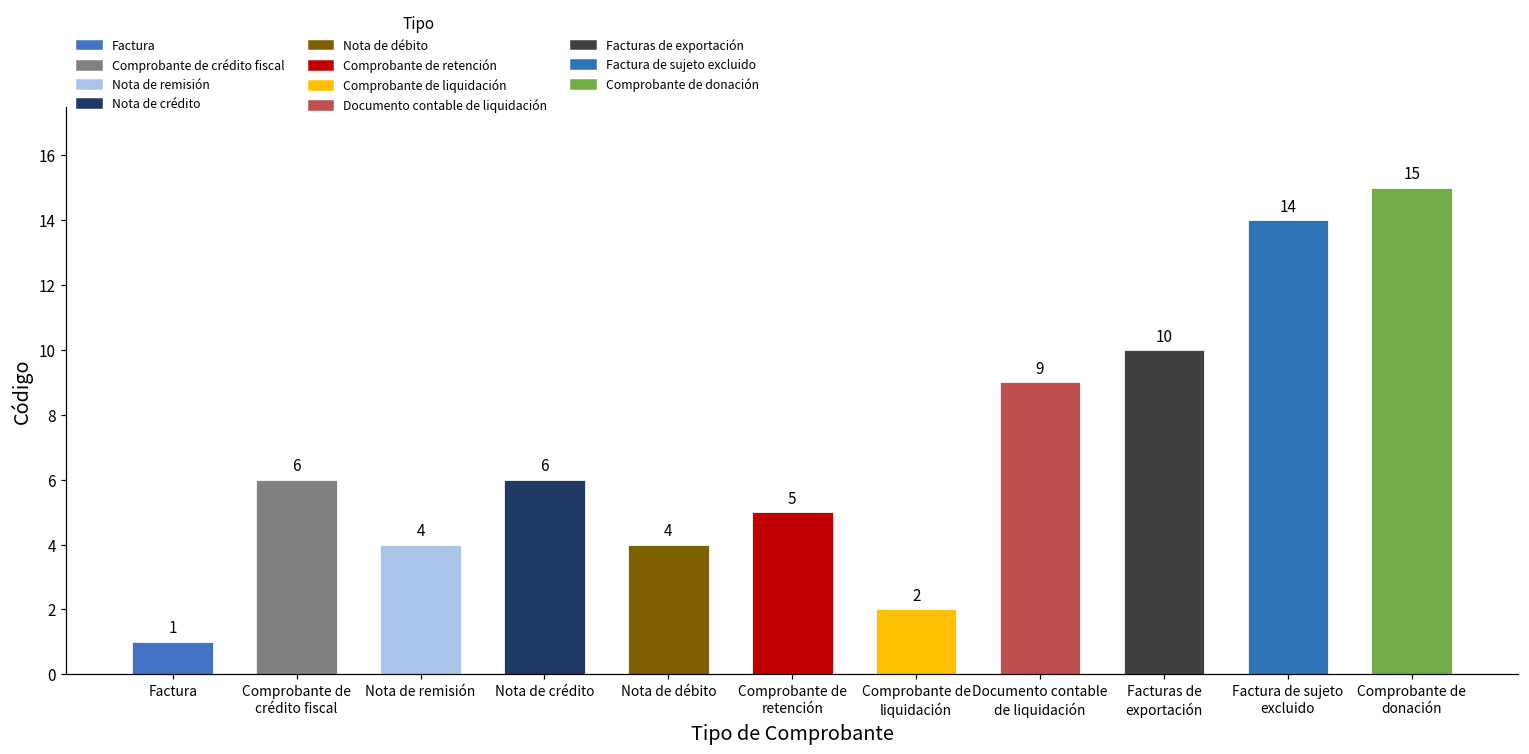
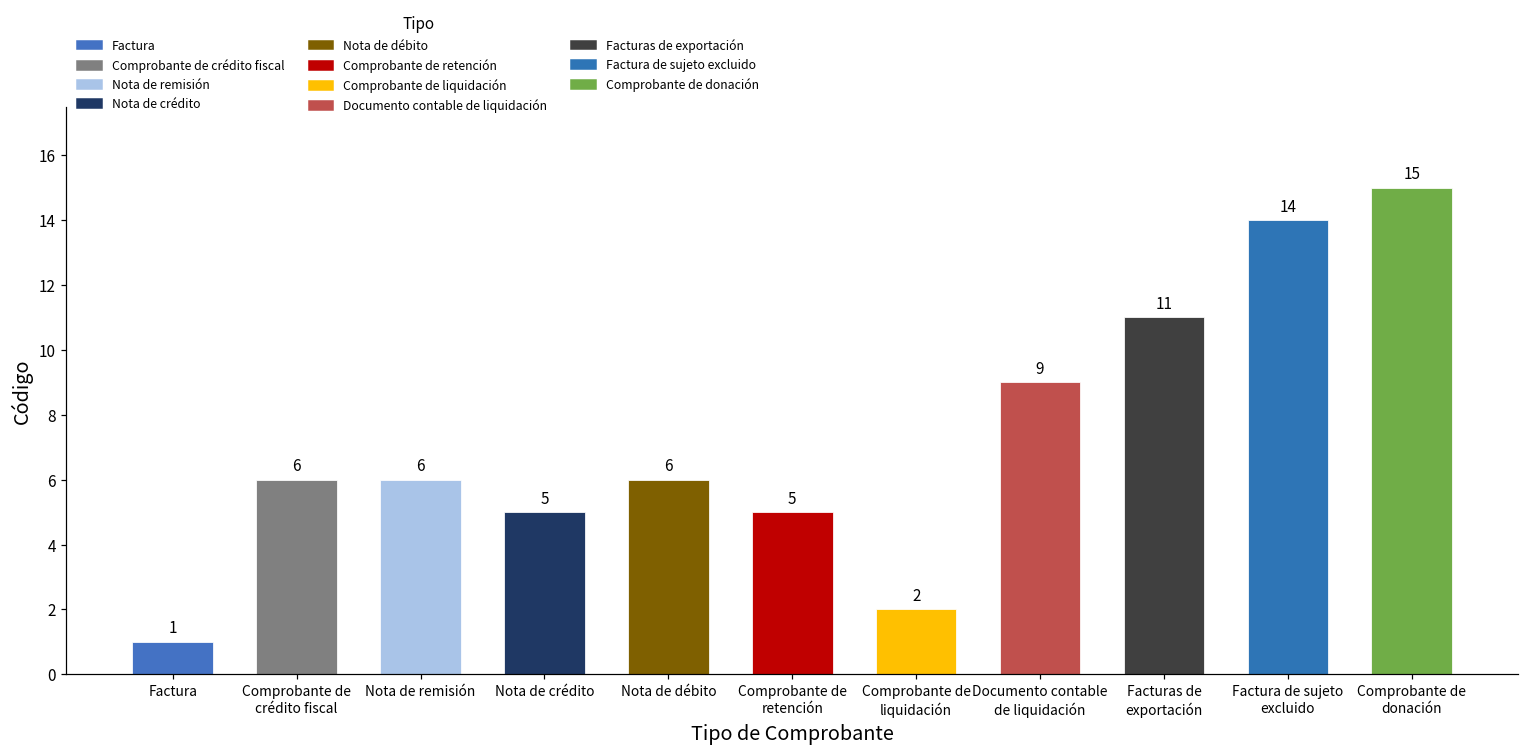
  {
    "Factura": 1,
    "Comprobante de crédito fiscal": 6,
-   "Nota de remisión": 4,
-   "Nota de crédito": 6,
-   "Nota de débito": 4,
+   "Nota de remisión": 6,
+   "Nota de crédito": 5,
+   "Nota de débito": 6,
    "Comprobante de retención": 5,
    "Comprobante de liquidación": 2,
    "Documento contable de liquidación": 9,
-   "Facturas de exportación": 10,
+   "Facturas de exportación": 11,
    "Factura de sujeto excluido": 14,
    "Comprobante de donación": 15
  }
